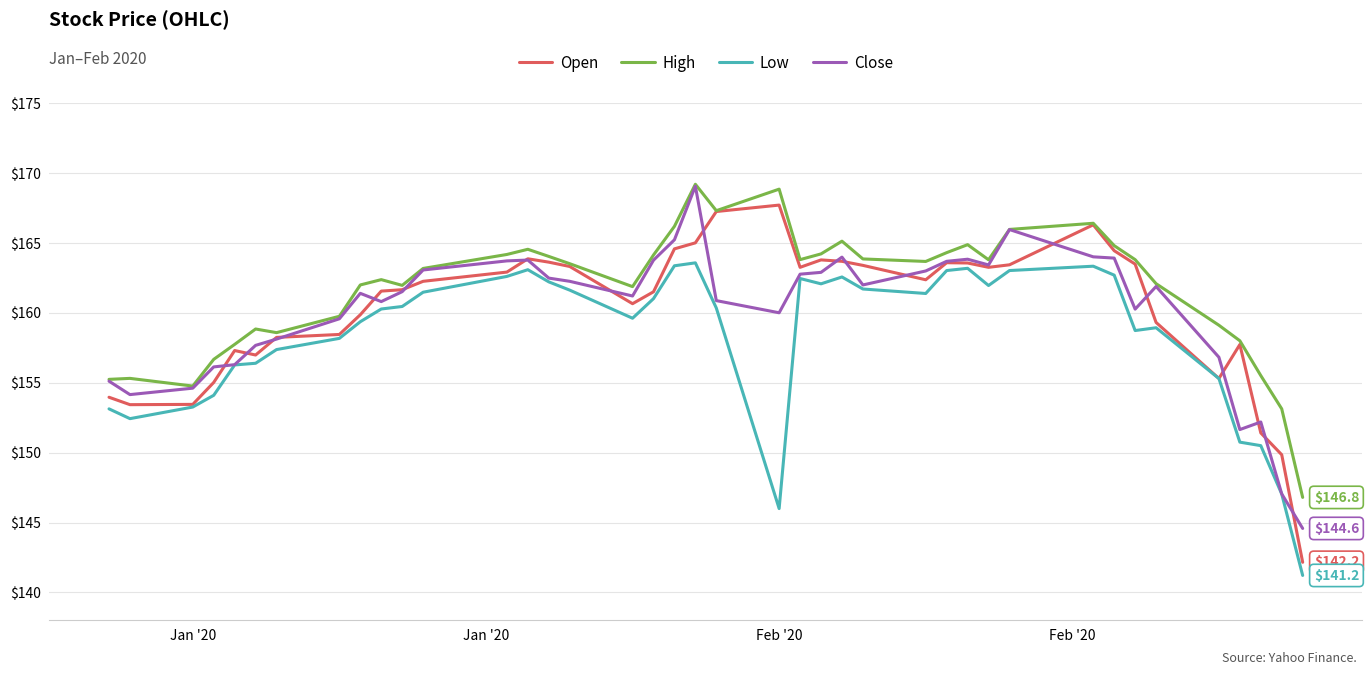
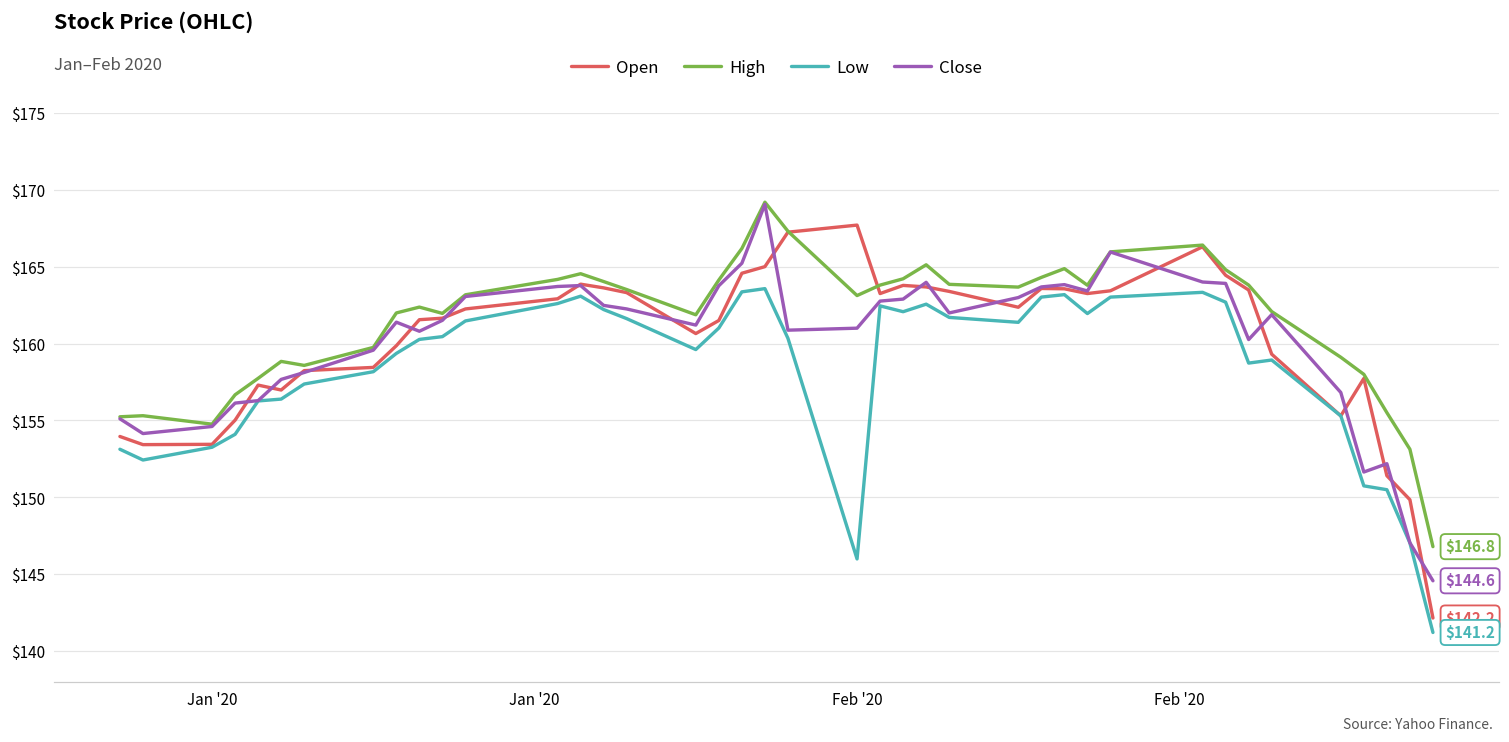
  {
    "Open": {
      "Jan '20": "$153.5",
      "Feb '20": "$167.7"
    },
    "High": {
-     "Feb '20": "$168.8"
+     "Feb '20": "$163.1"
    },
    "Low": {
      "Jan '20": "$153.3",
      "Feb '20": "$146.0"
    },
    "Close": {
-     "Feb '20": "$160"
+     "Feb '20": "$161"
    }
  }
